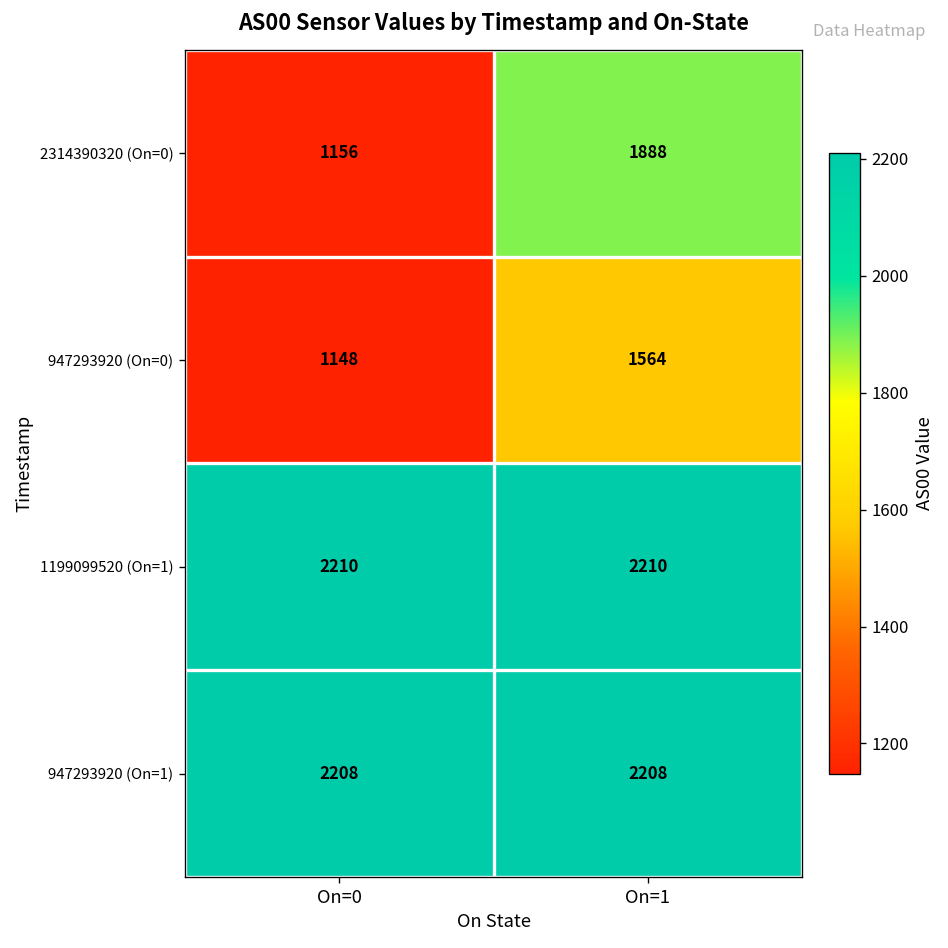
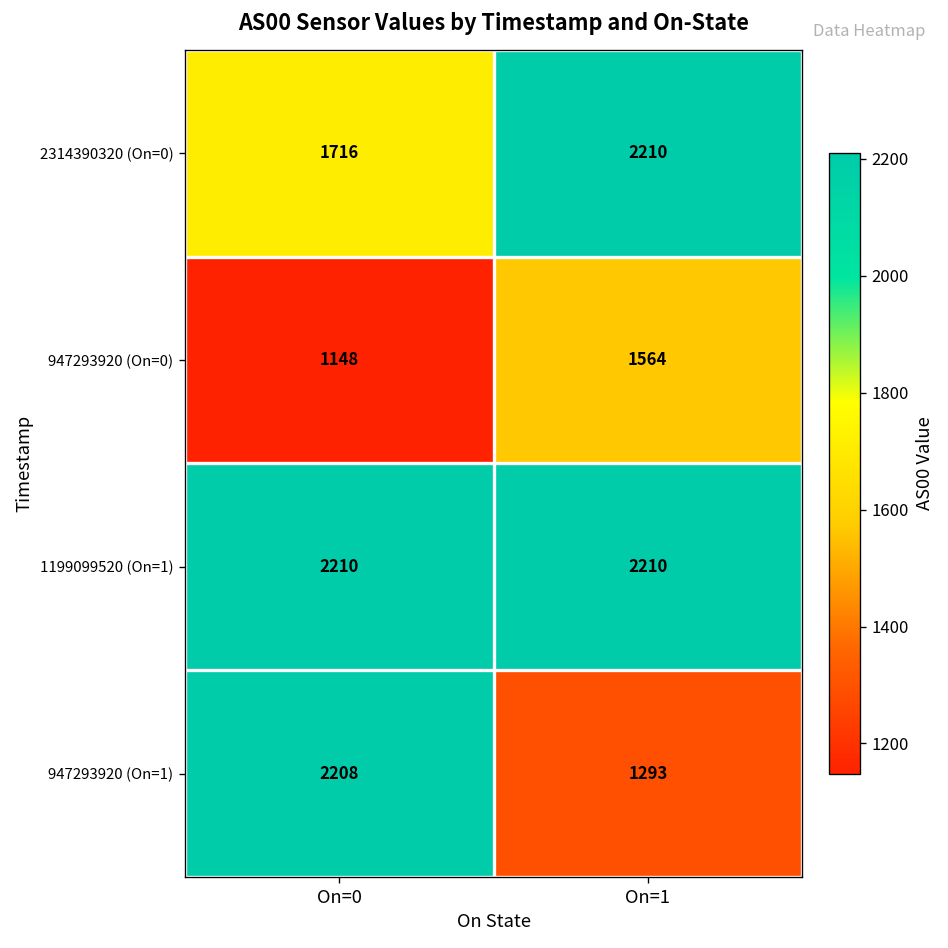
  {
    "2314390320 (On=0)": {
-     "On=0": 1156,
-     "On=1": 1888
+     "On=0": 1716,
+     "On=1": 2210
    },
    "947293920 (On=0)": {
      "On=0": 1148,
      "On=1": 1564
    },
    "1199099520 (On=1)": {
      "On=0": 2210,
      "On=1": 2210
    },
    "947293920 (On=1)": {
      "On=0": 2208,
-     "On=1": 2208
+     "On=1": 1293
    }
  }
